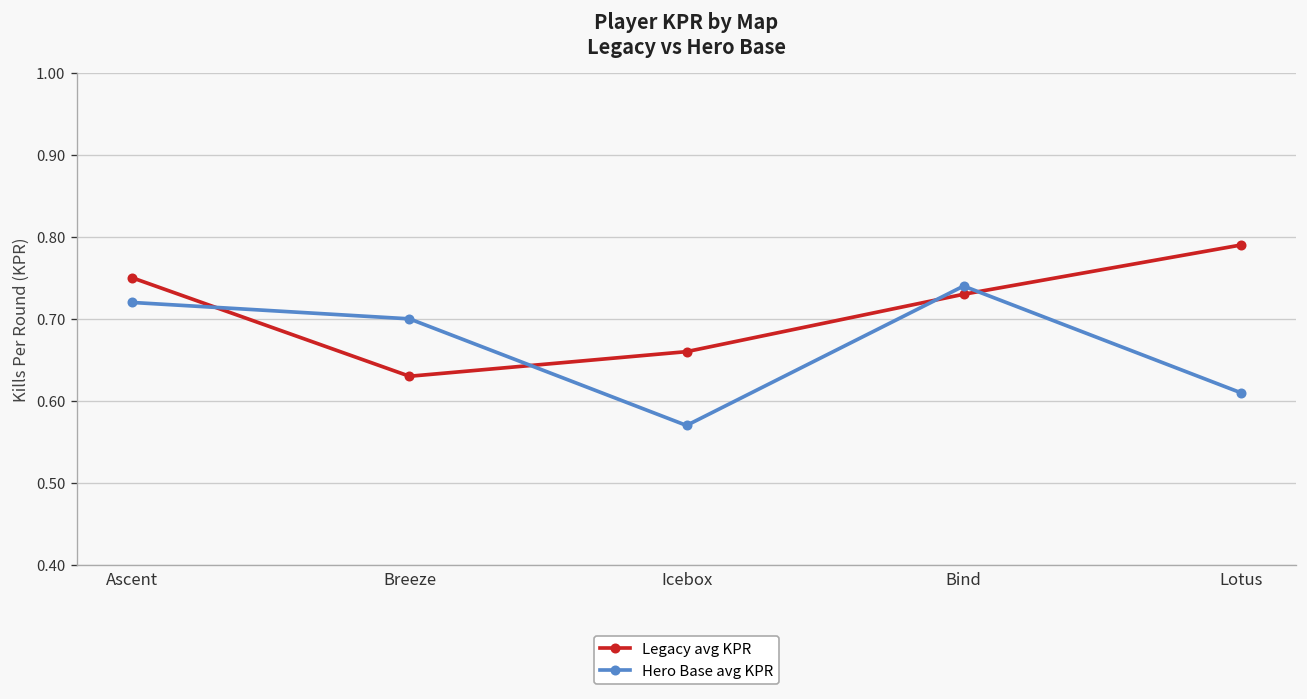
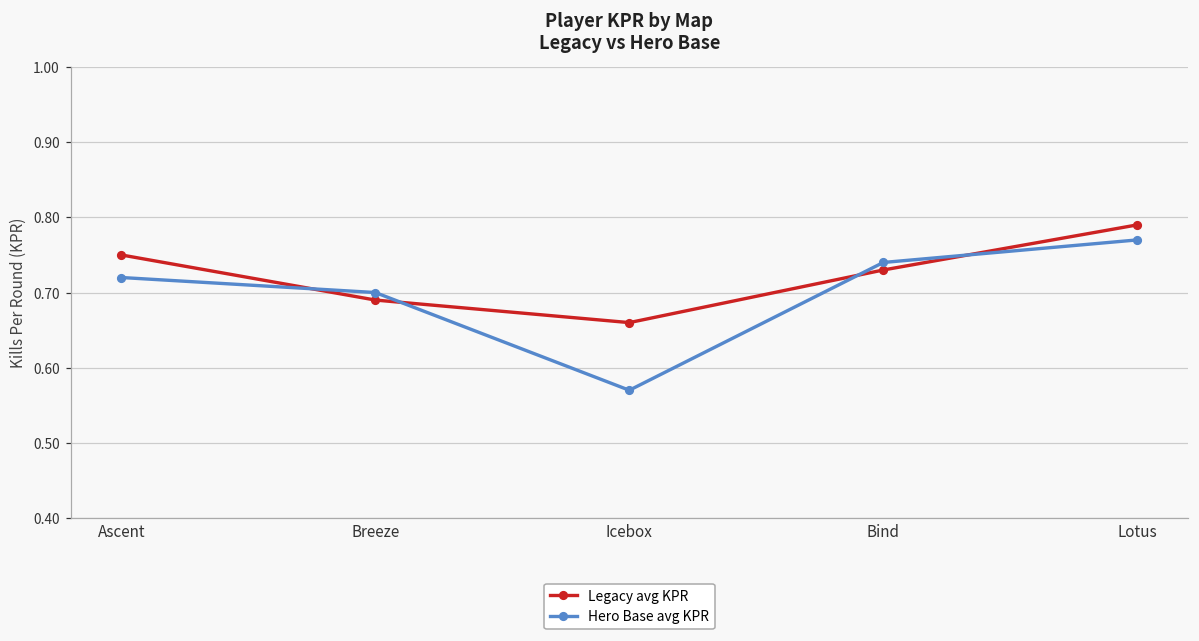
  {
    "Legacy avg KPR": {
      "Ascent": 0.75,
-     "Breeze": 0.63,
+     "Breeze": 0.69,
      "Icebox": 0.66,
      "Bind": 0.73,
      "Lotus": 0.79
    },
    "Hero Base avg KPR": {
      "Ascent": 0.72,
      "Breeze": 0.70,
      "Icebox": 0.57,
      "Bind": 0.74,
-     "Lotus": 0.61
+     "Lotus": 0.77
    }
  }
